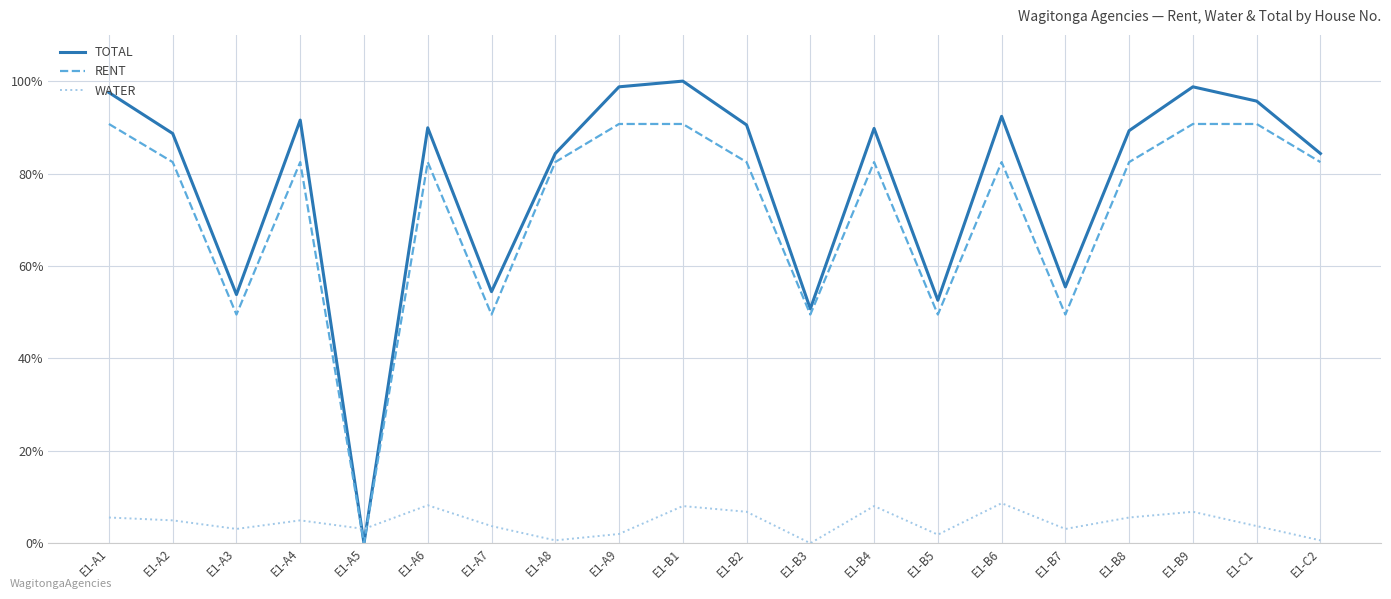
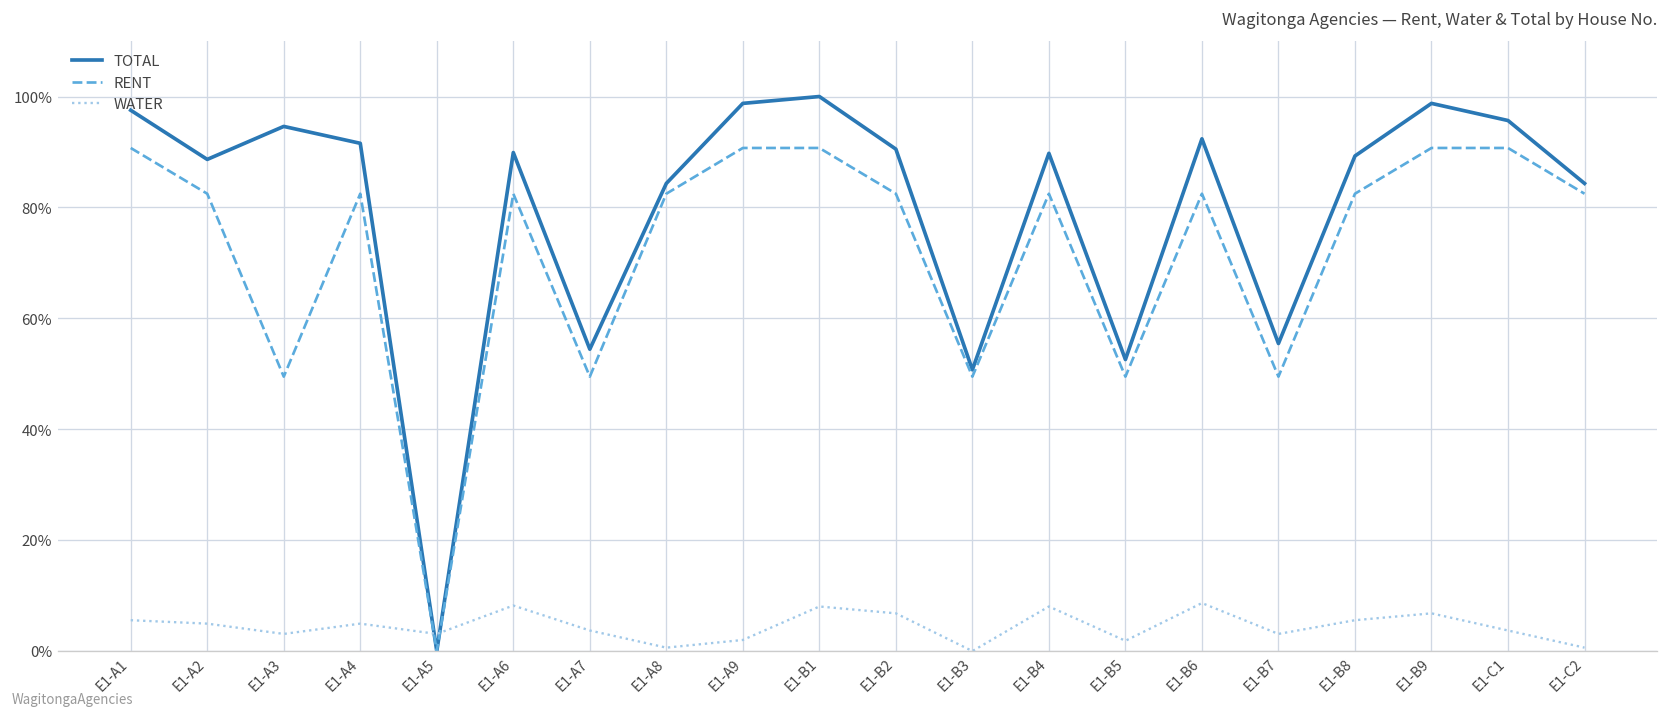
  {
    "TOTAL": {
      "E1-A1": "98%",
      "E1-A2": "89%",
-     "E1-A3": "54%",
+     "E1-A3": "95%",
      "E1-A4": "92%",
      "E1-A6": "90%",
      "E1-A7": "54%",
      "E1-A8": "84%",
      "E1-A9": "99%",
      "E1-B1": "100%",
      "E1-B2": "91%",
      "E1-B3": "51%",
      "E1-B4": "90%",
      "E1-B5": "53%",
      "E1-B6": "92%",
      "E1-B7": "55%",
      "E1-B8": "89%",
      "E1-B9": "99%",
      "E1-C1": "96%",
      "E1-C2": "84%"
    },
    "RENT": {
      "E1-A1": "91%",
      "E1-A2": "82%",
      "E1-A3": "49%",
      "E1-A4": "82%",
      "E1-A6": "82%",
      "E1-A7": "49%",
      "E1-A8": "82%",
      "E1-A9": "91%",
      "E1-B1": "91%",
      "E1-B2": "82%",
      "E1-B3": "49%",
      "E1-B4": "82%",
      "E1-B5": "49%",
      "E1-B6": "82%",
      "E1-B7": "49%",
      "E1-B8": "82%",
      "E1-B9": "91%",
      "E1-C1": "91%",
      "E1-C2": "82%"
    },
    "WATER": {
      "E1-A1": "6%",
      "E1-A2": "5%",
      "E1-A3": "3%",
      "E1-A4": "5%",
      "E1-A5": "3%",
      "E1-A6": "8%",
      "E1-A7": "4%",
      "E1-A8": "1%",
      "E1-A9": "2%",
      "E1-B1": "8%",
      "E1-B2": "7%",
      "E1-B3": "0%",
      "E1-B4": "8%",
      "E1-B5": "2%",
      "E1-B6": "9%",
      "E1-B7": "3%",
      "E1-B8": "6%",
      "E1-B9": "7%",
      "E1-C1": "4%",
      "E1-C2": "1%"
    }
  }
